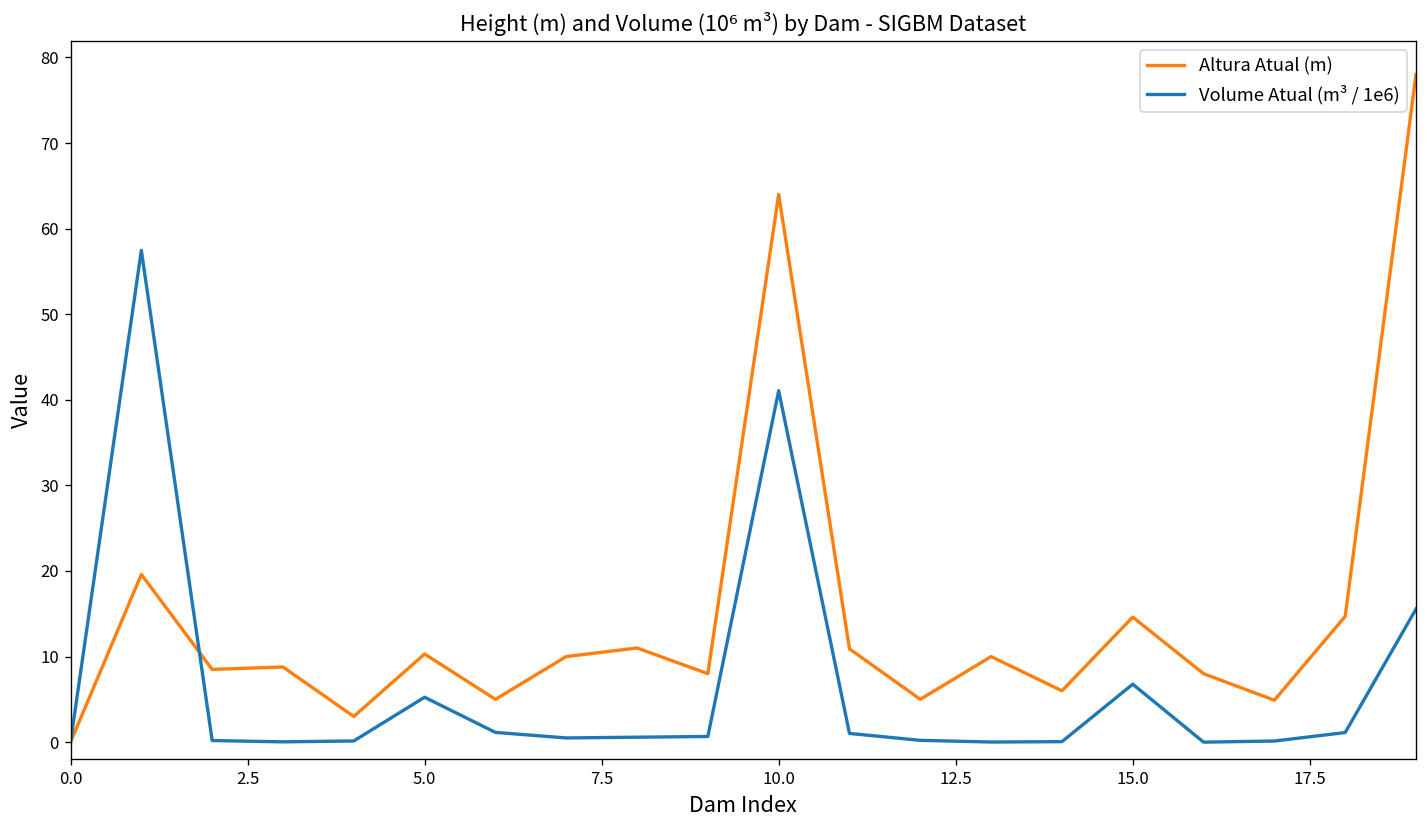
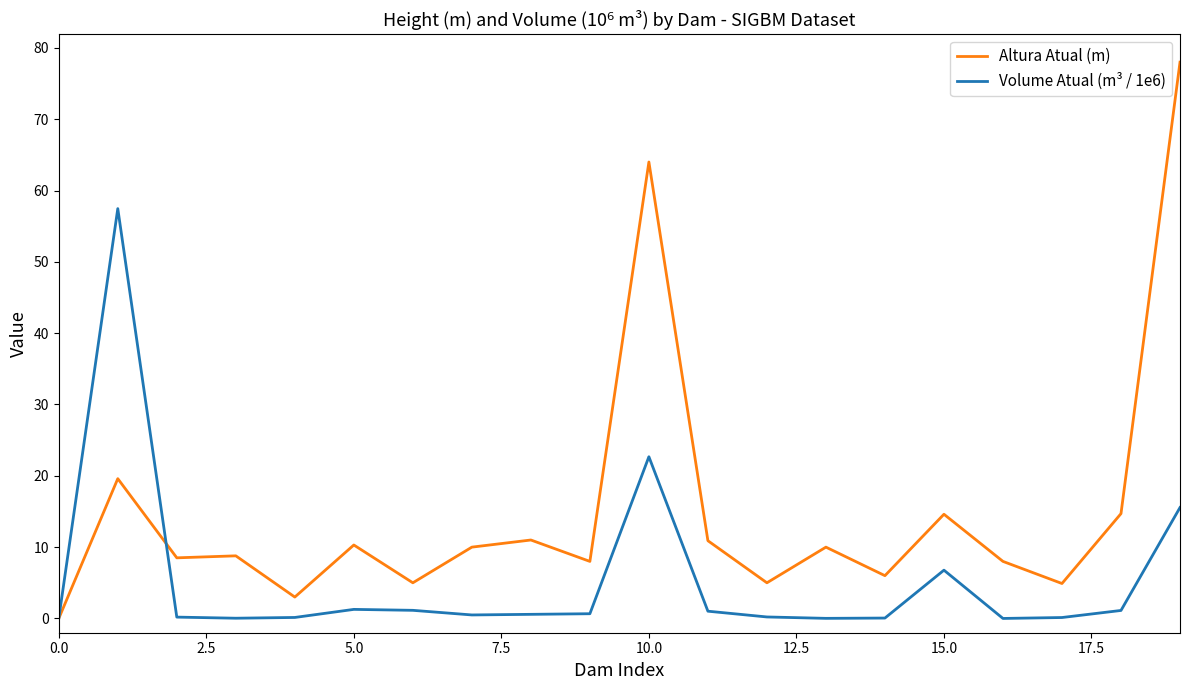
  {
    "Altura Atual (m)": {
      "5.0": 10,
      "10.0": 64,
      "15.0": 15
    },
    "Volume Atual (m³ / 1e6)": {
-     "5.0": 5,
-     "10.0": 41,
+     "5.0": 1,
+     "10.0": 23,
      "15.0": 7
    }
  }
